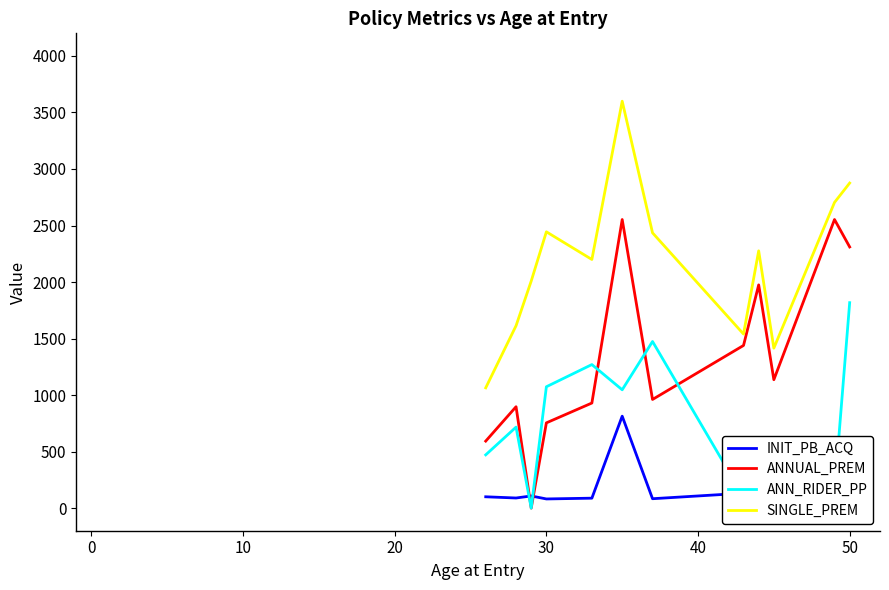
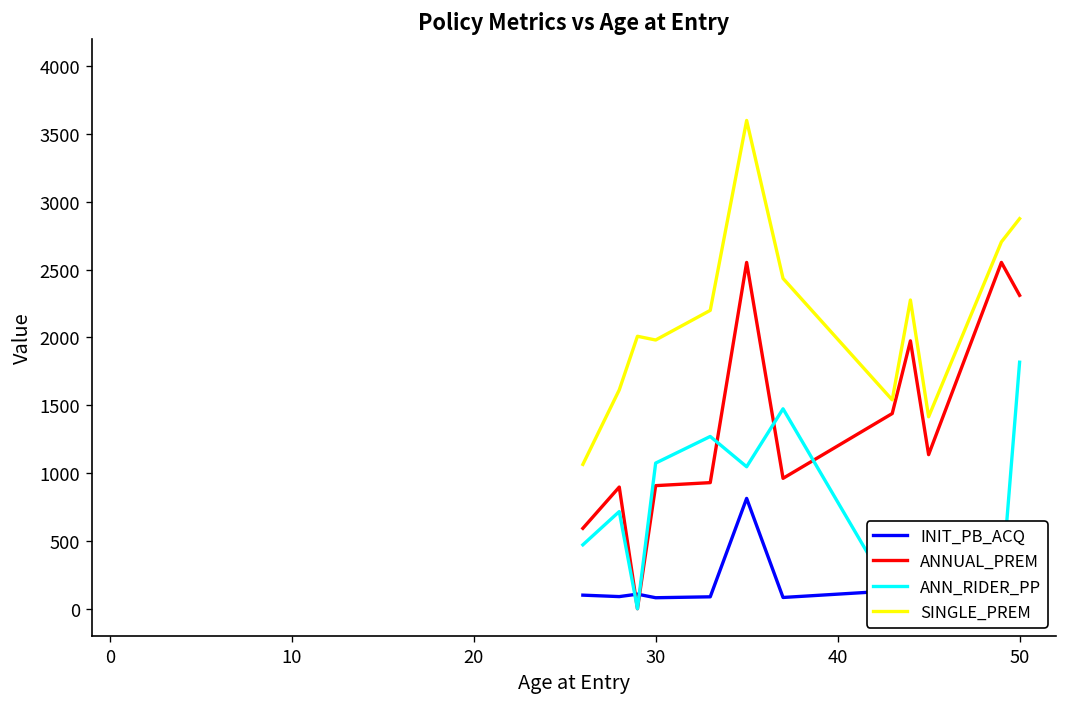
  {
    "INIT_PB_ACQ": {
      "30": 80
    },
    "ANNUAL_PREM": {
-     "30": 750,
+     "30": 910,
      "50": 2310
    },
    "ANN_RIDER_PP": {
      "30": 1070,
      "50": 1820
    },
    "SINGLE_PREM": {
-     "30": 2440,
+     "30": 1980,
      "50": 2880
    }
  }
